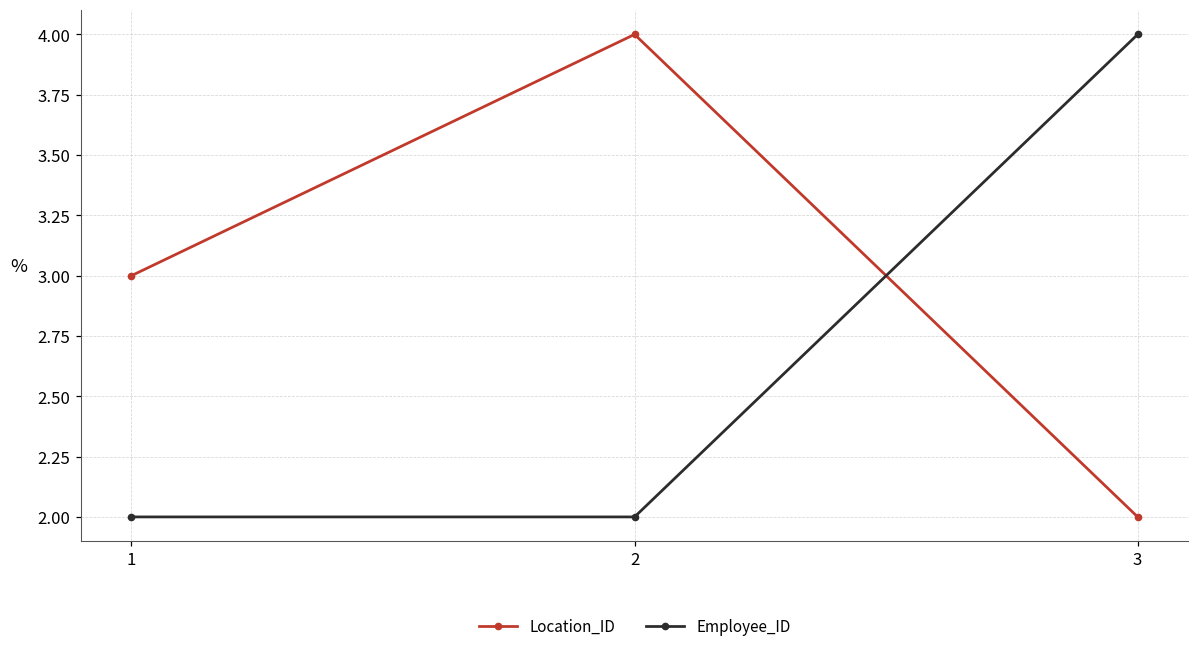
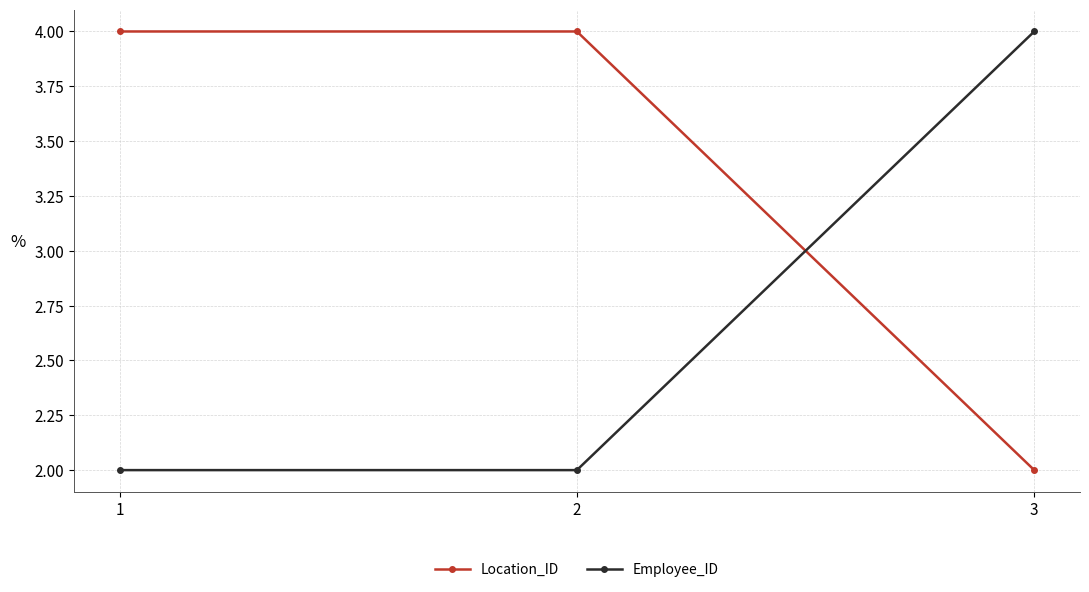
  {
    "Location_ID": {
-     "1": 3,
+     "1": 4,
      "2": 4,
      "3": 2
    },
    "Employee_ID": {
      "1": 2,
      "2": 2,
      "3": 4
    }
  }
